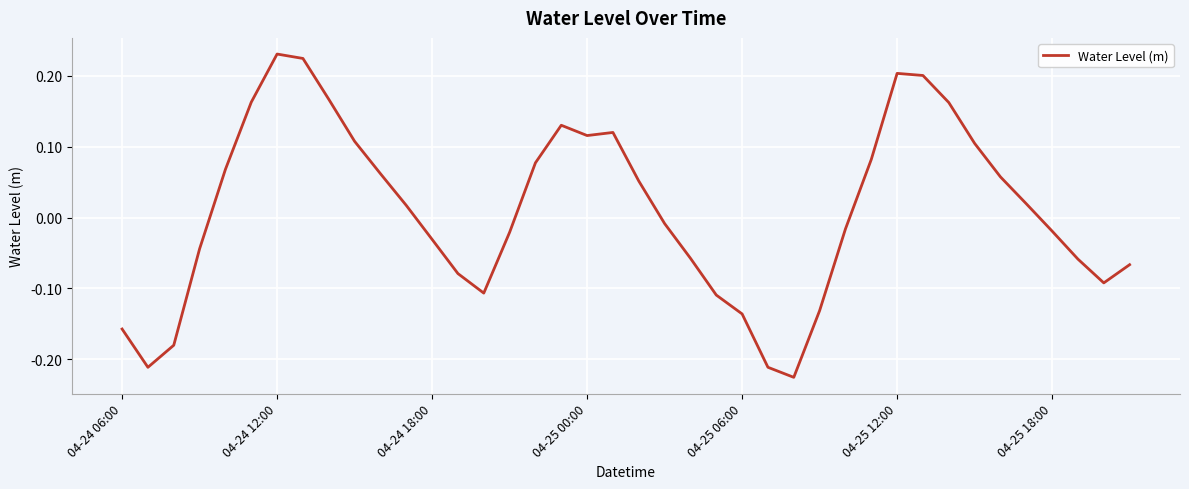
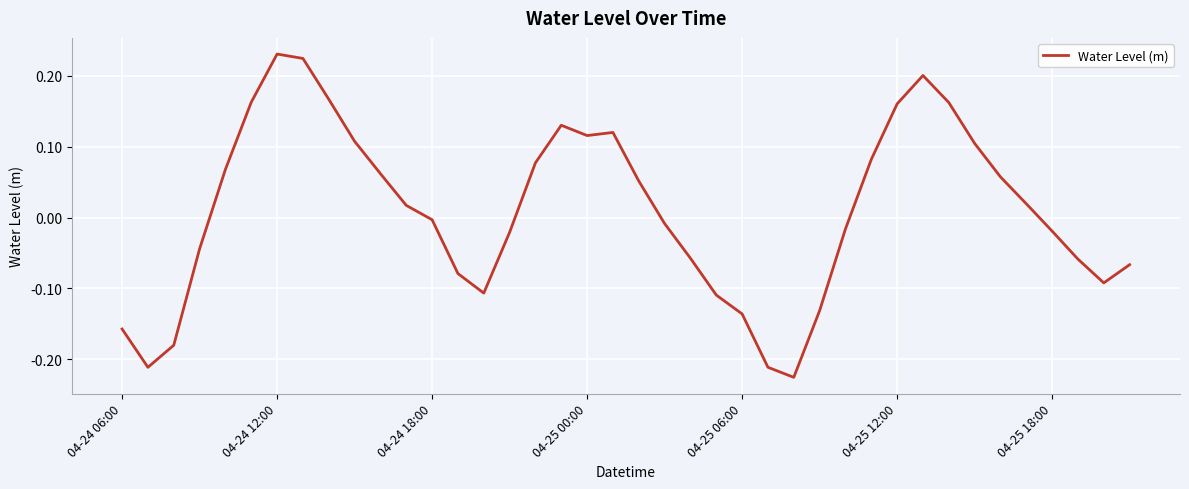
  {
    "04-24 06:00": -0.16,
    "04-24 12:00": 0.23,
-   "04-24 18:00": -0.03,
+   "04-24 18:00": 0.00,
    "04-25 00:00": 0.12,
    "04-25 06:00": -0.14,
-   "04-25 12:00": 0.20,
+   "04-25 12:00": 0.16,
    "04-25 18:00": -0.02
  }
